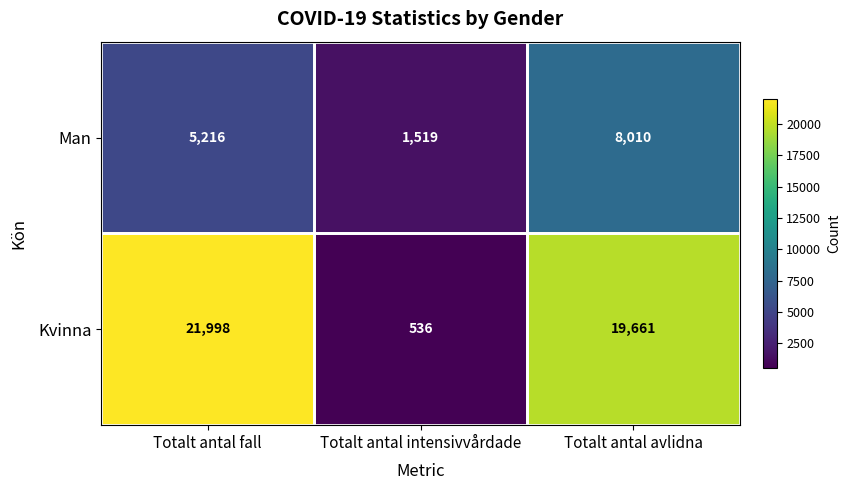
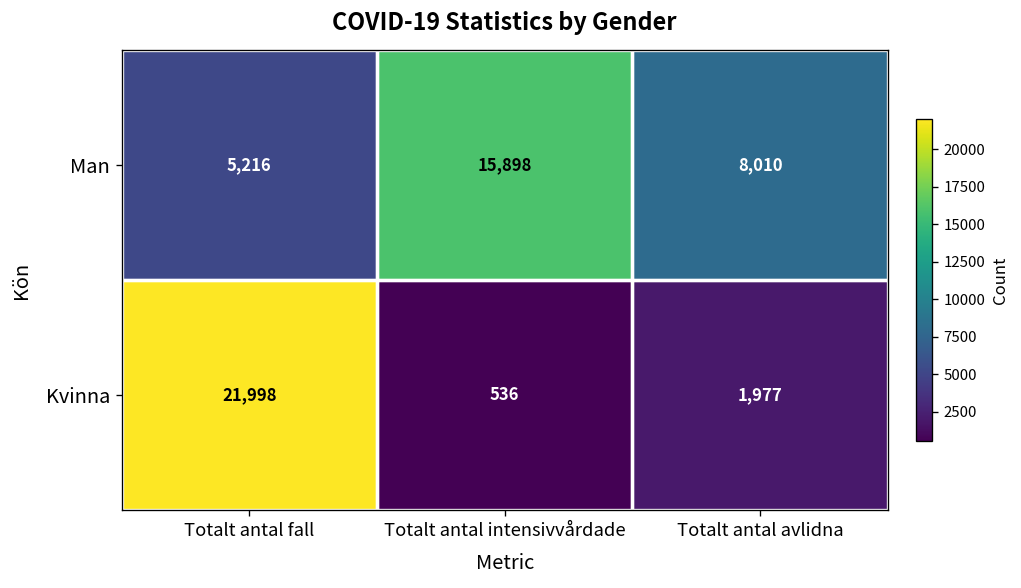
  {
    "Man": {
      "Totalt antal fall": "5,216",
-     "Totalt antal intensivvårdade": "1,519",
+     "Totalt antal intensivvårdade": "15,898",
      "Totalt antal avlidna": "8,010"
    },
    "Kvinna": {
      "Totalt antal fall": "21,998",
      "Totalt antal intensivvårdade": "536",
-     "Totalt antal avlidna": "19,661"
+     "Totalt antal avlidna": "1,977"
    }
  }
